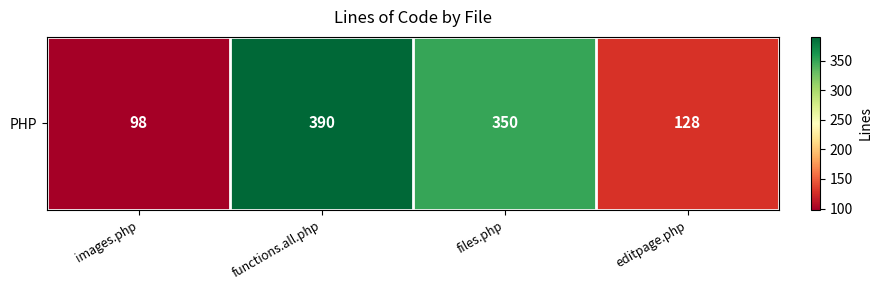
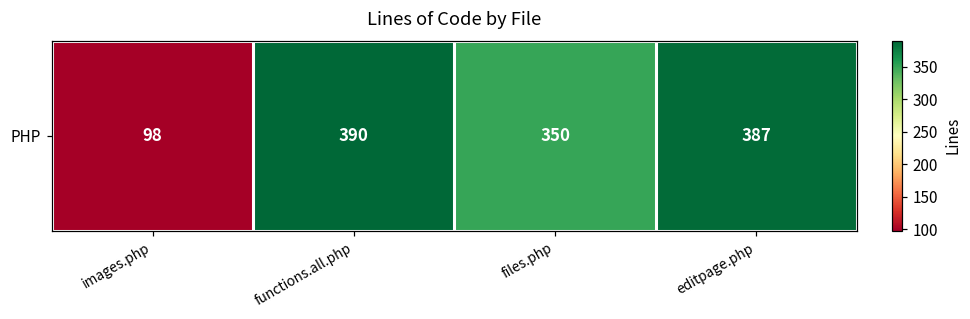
  {
    "PHP": {
      "images.php": 98,
      "functions.all.php": 390,
      "files.php": 350,
-     "editpage.php": 128
+     "editpage.php": 387
    }
  }
